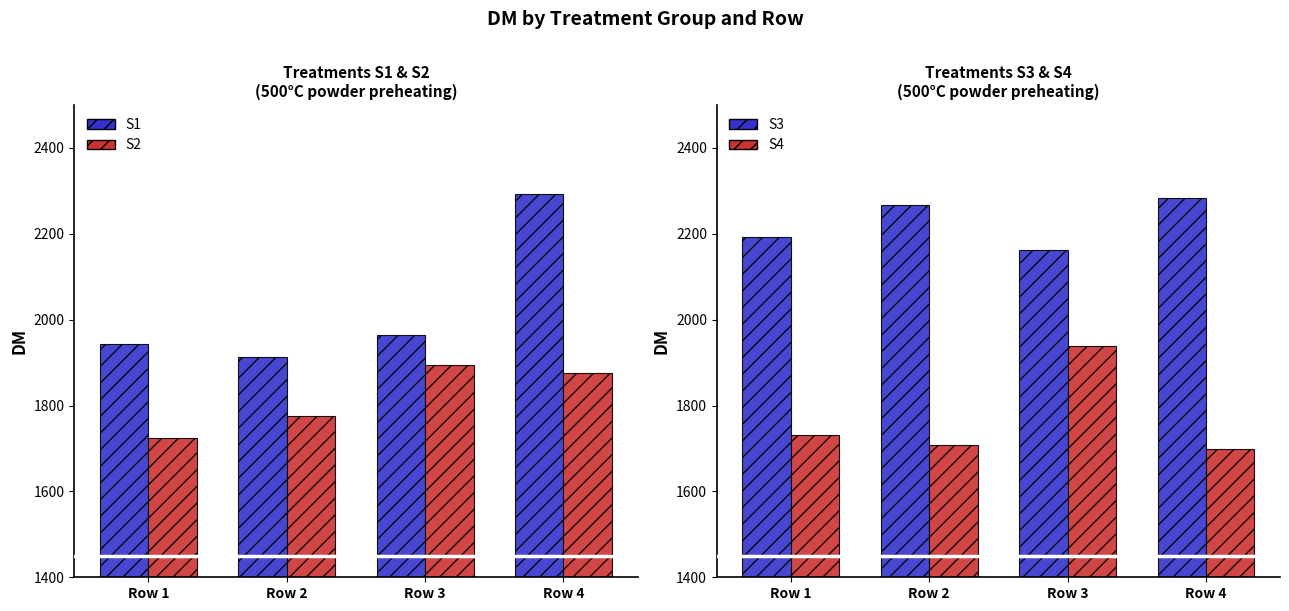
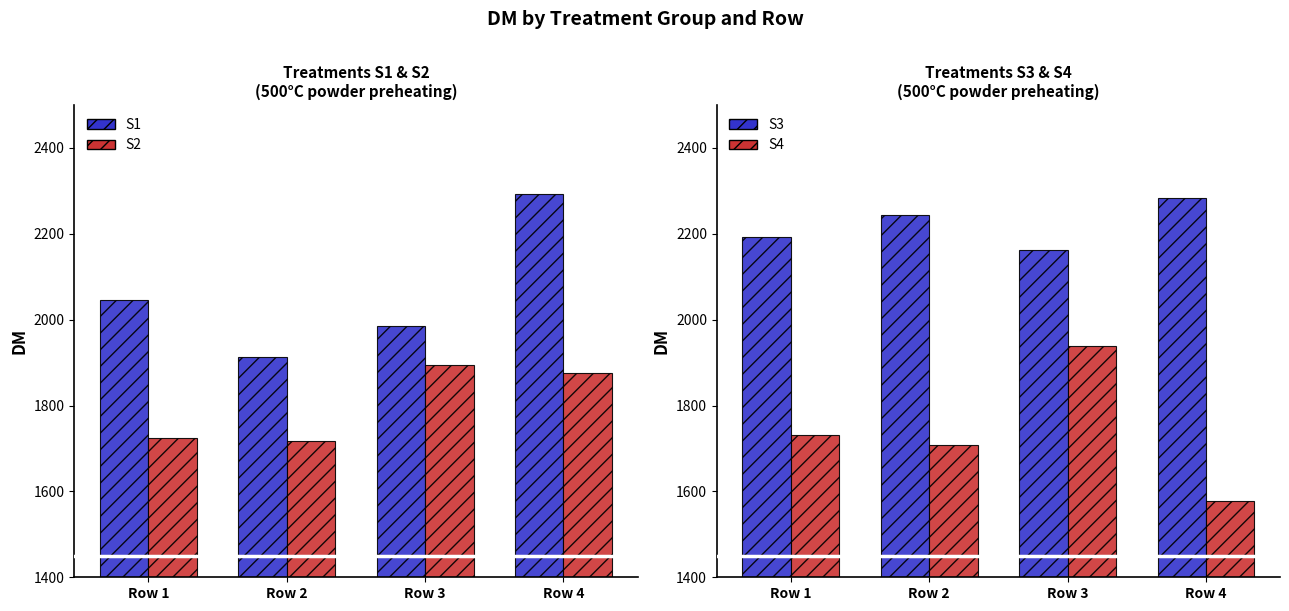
  {
    "Treatments S1 & S2 (500°C powder preheating)": {
      "S1": {
-       "Row 1": 1940,
+       "Row 1": 2050,
        "Row 2": 1910,
-       "Row 3": 1960,
+       "Row 3": 1980,
        "Row 4": 2290
      },
      "S2": {
        "Row 1": 1720,
-       "Row 2": 1770,
+       "Row 2": 1720,
        "Row 3": 1900,
        "Row 4": 1880
      }
    },
    "Treatments S3 & S4 (500°C powder preheating)": {
      "S3": {
        "Row 1": 2190,
-       "Row 2": 2270,
+       "Row 2": 2240,
        "Row 3": 2160,
        "Row 4": 2280
      },
      "S4": {
        "Row 1": 1730,
        "Row 2": 1710,
        "Row 3": 1940,
-       "Row 4": 1700
+       "Row 4": 1580
      }
    }
  }
